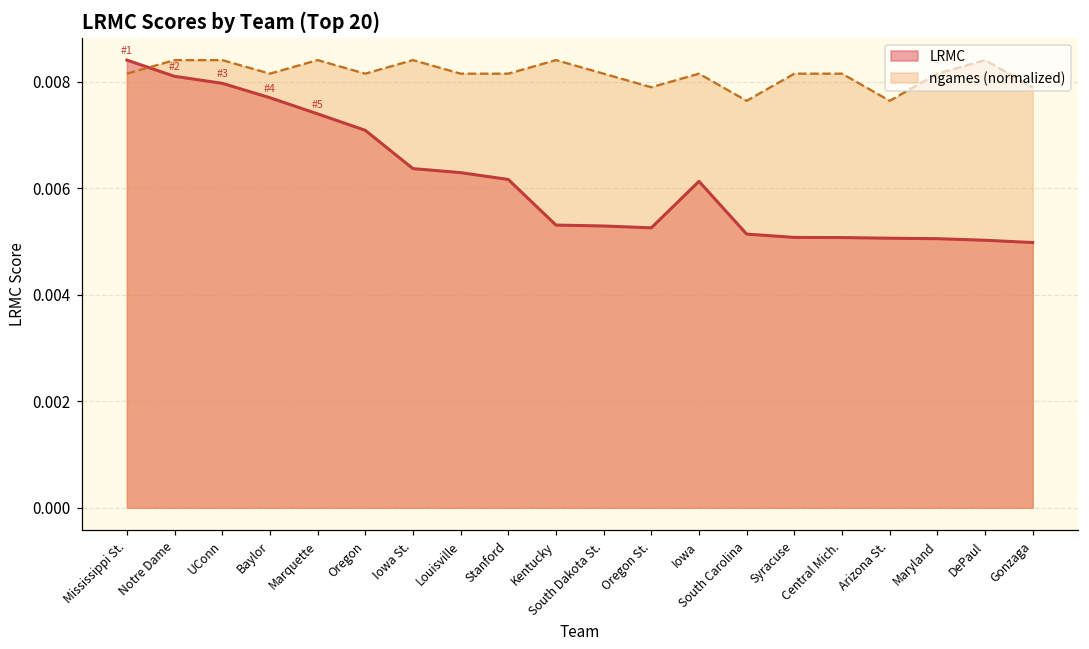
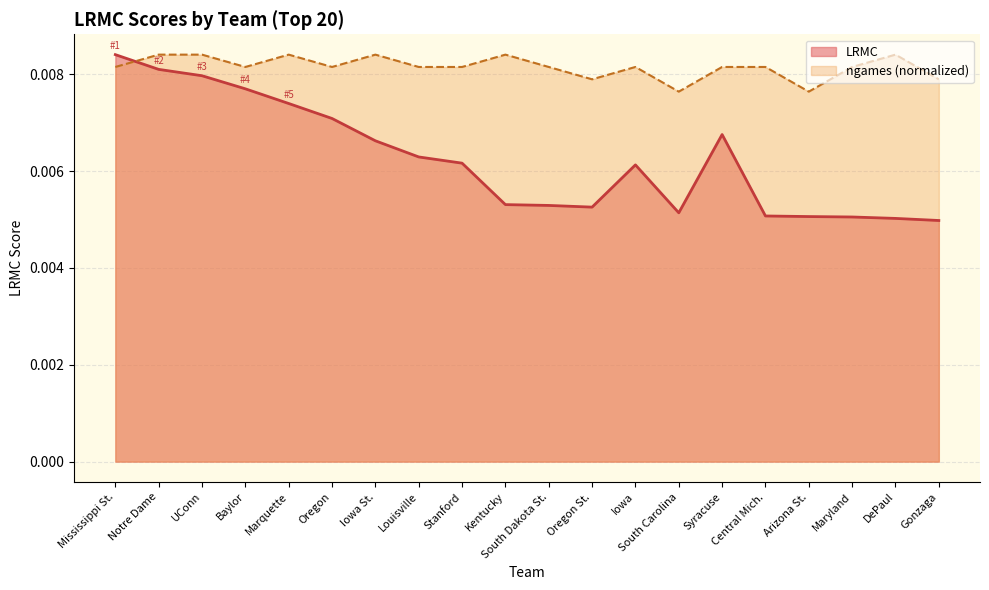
  {
    "LRMC": {
      "Notre Dame": 0.0081,
      "Oregon": 0.0071,
-     "Iowa St.": 0.0064,
+     "Iowa St.": 0.0066,
      "Louisville": 0.0063,
      "Stanford": 0.0062,
      "Kentucky": 0.0053,
      "South Dakota St.": 0.0053,
      "Oregon St.": 0.0053,
      "Iowa": 0.0061,
      "South Carolina": 0.0051,
-     "Syracuse": 0.0051,
+     "Syracuse": 0.0068,
      "Central Mich.": 0.0051,
      "Arizona St.": 0.0051,
      "Maryland": 0.0051,
      "DePaul": 0.0050,
      "Gonzaga": 0.0050
    },
    "ngames (normalized)": {
      "Mississippi St.": 0.0082,
      "UConn": 0.0084,
      "Baylor": 0.0082,
      "Marquette": 0.0084,
      "Oregon": 0.0082,
      "Iowa St.": 0.0084,
      "Louisville": 0.0082,
      "Stanford": 0.0082,
      "Kentucky": 0.0084,
      "South Dakota St.": 0.0082,
      "Oregon St.": 0.0079,
      "Iowa": 0.0082,
      "South Carolina": 0.0076,
      "Syracuse": 0.0082,
      "Central Mich.": 0.0082,
      "Arizona St.": 0.0076
    }
  }
